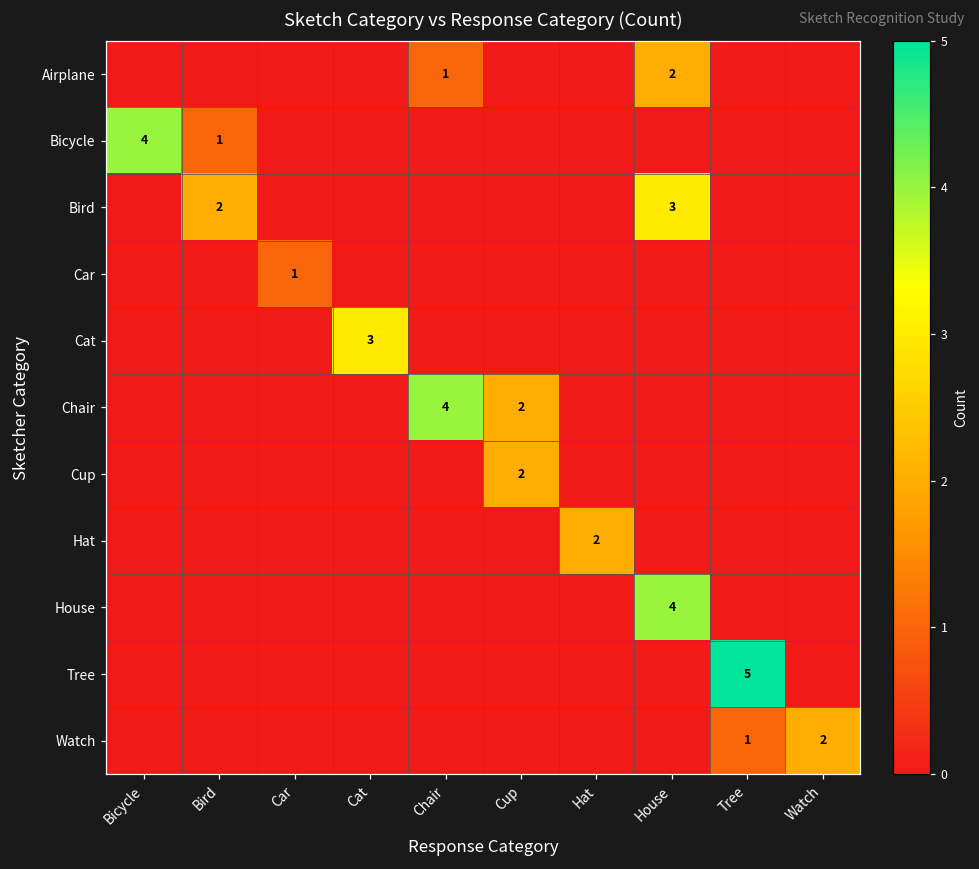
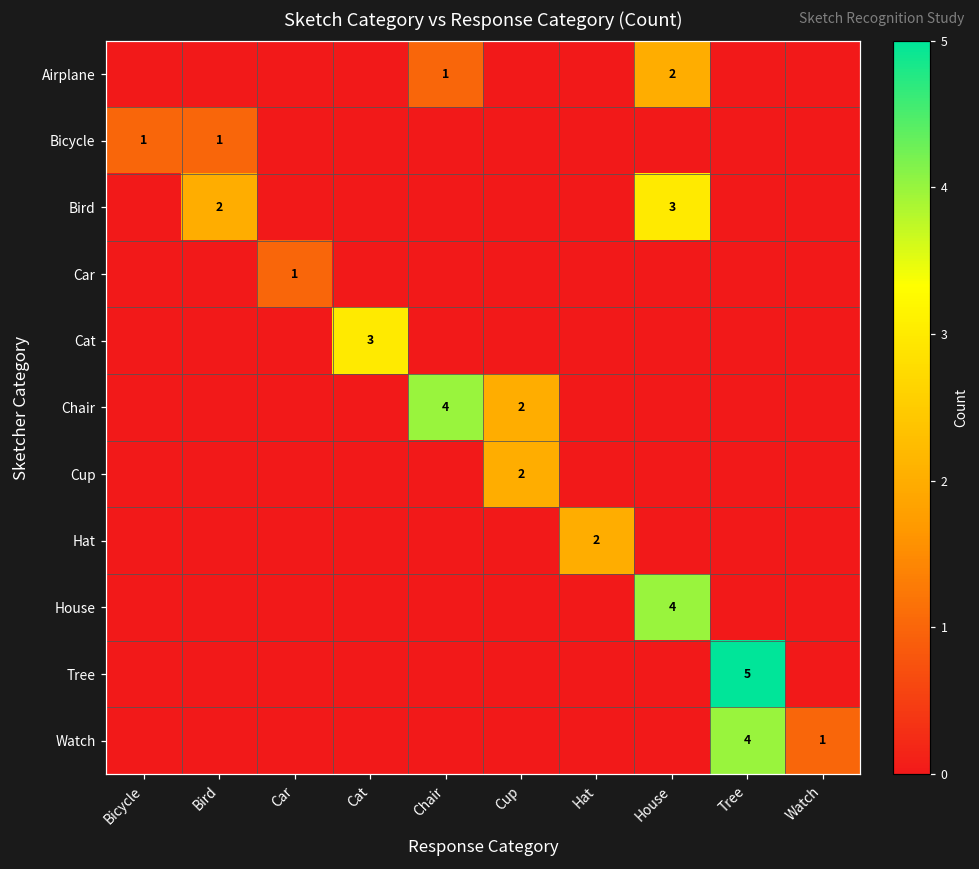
  {
    "Airplane": {
      "Chair": 1,
      "House": 2
    },
    "Bicycle": {
-     "Bicycle": 4,
+     "Bicycle": 1,
      "Bird": 1
    },
    "Bird": {
      "Bird": 2,
      "House": 3
    },
    "Car": {
      "Car": 1
    },
    "Cat": {
      "Cat": 3
    },
    "Chair": {
      "Chair": 4,
      "Cup": 2
    },
    "Cup": {
      "Cup": 2
    },
    "Hat": {
      "Hat": 2
    },
    "House": {
      "House": 4
    },
    "Tree": {
      "Tree": 5
    },
    "Watch": {
-     "Tree": 1,
-     "Watch": 2
+     "Tree": 4,
+     "Watch": 1
    }
  }
